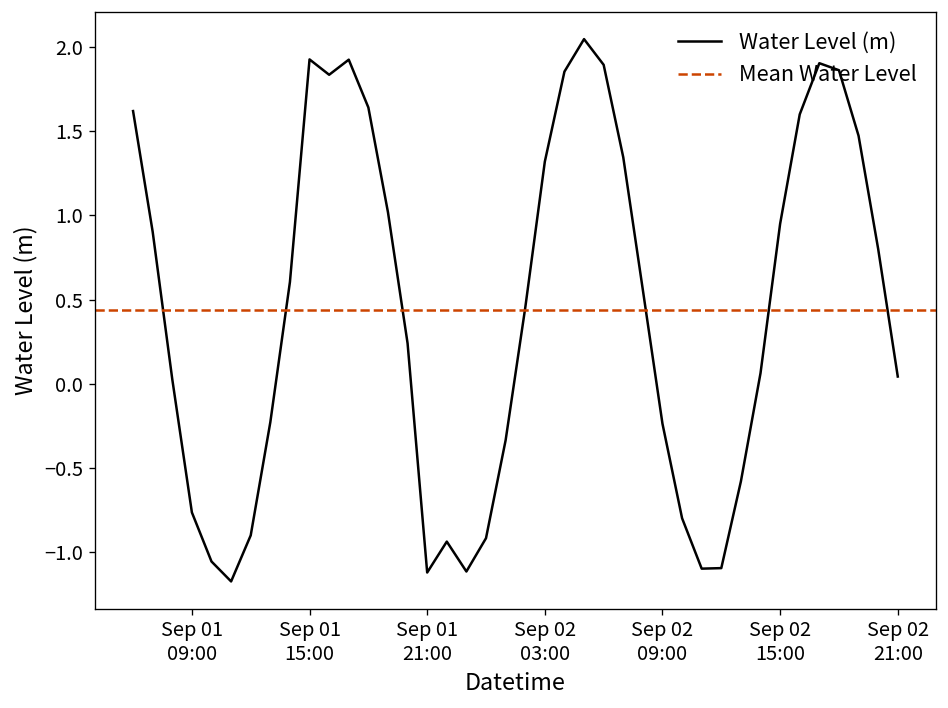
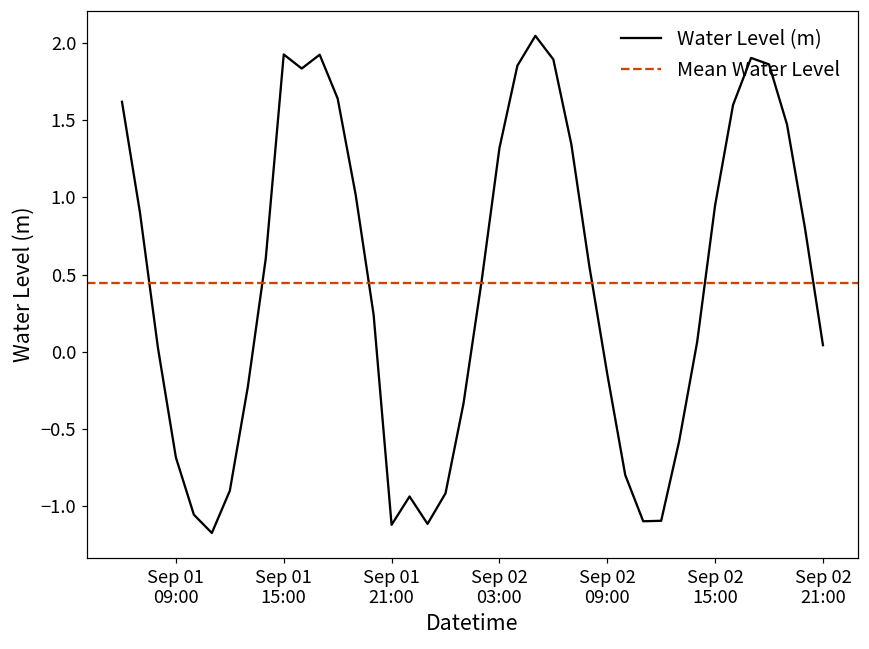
  {
-   "Sep 01 09:00": -0.76,
+   "Sep 01 09:00": -0.68,
    "Sep 01 15:00": 1.93,
    "Sep 01 21:00": -1.12,
    "Sep 02 03:00": 1.32,
-   "Sep 02 09:00": -0.24,
+   "Sep 02 09:00": -0.14,
    "Sep 02 15:00": 0.95,
    "Sep 02 21:00": 0.04
  }
